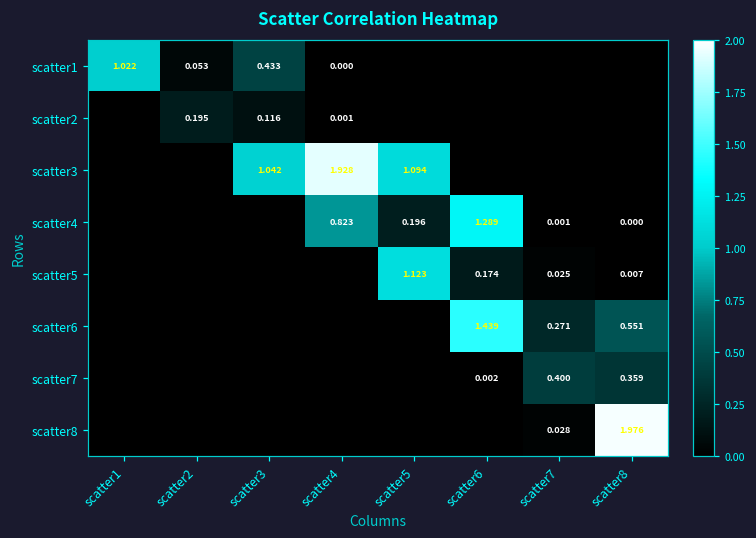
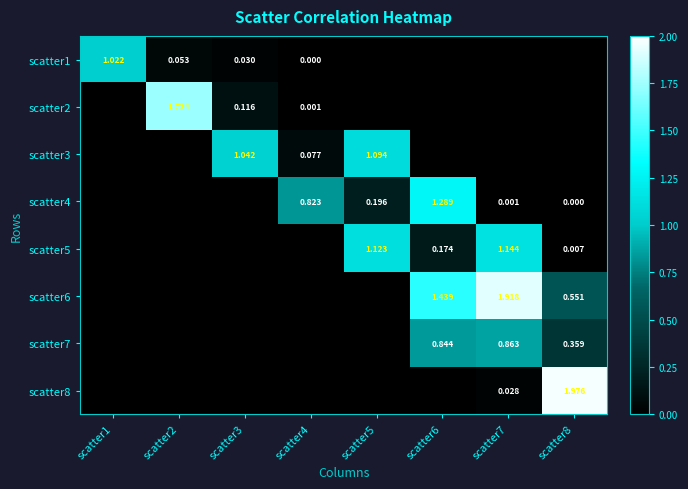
  {
    "scatter1": {
      "scatter1": 1.022,
      "scatter2": 0.053,
-     "scatter3": 0.433,
+     "scatter3": 0.030,
      "scatter4": 0.000
    },
    "scatter2": {
-     "scatter2": 0.195,
+     "scatter2": 1.734,
      "scatter3": 0.116,
      "scatter4": 0.001
    },
    "scatter3": {
      "scatter3": 1.042,
-     "scatter4": 1.928,
+     "scatter4": 0.077,
      "scatter5": 1.094
    },
    "scatter4": {
      "scatter4": 0.823,
      "scatter5": 0.196,
      "scatter6": 1.289,
      "scatter7": 0.001,
      "scatter8": 0.000
    },
    "scatter5": {
      "scatter5": 1.123,
      "scatter6": 0.174,
-     "scatter7": 0.025,
+     "scatter7": 1.144,
      "scatter8": 0.007
    },
    "scatter6": {
      "scatter6": 1.439,
-     "scatter7": 0.271,
+     "scatter7": 1.918,
      "scatter8": 0.551
    },
    "scatter7": {
-     "scatter6": 0.002,
-     "scatter7": 0.400,
+     "scatter6": 0.844,
+     "scatter7": 0.863,
      "scatter8": 0.359
    },
    "scatter8": {
      "scatter7": 0.028,
      "scatter8": 1.976
    }
  }
